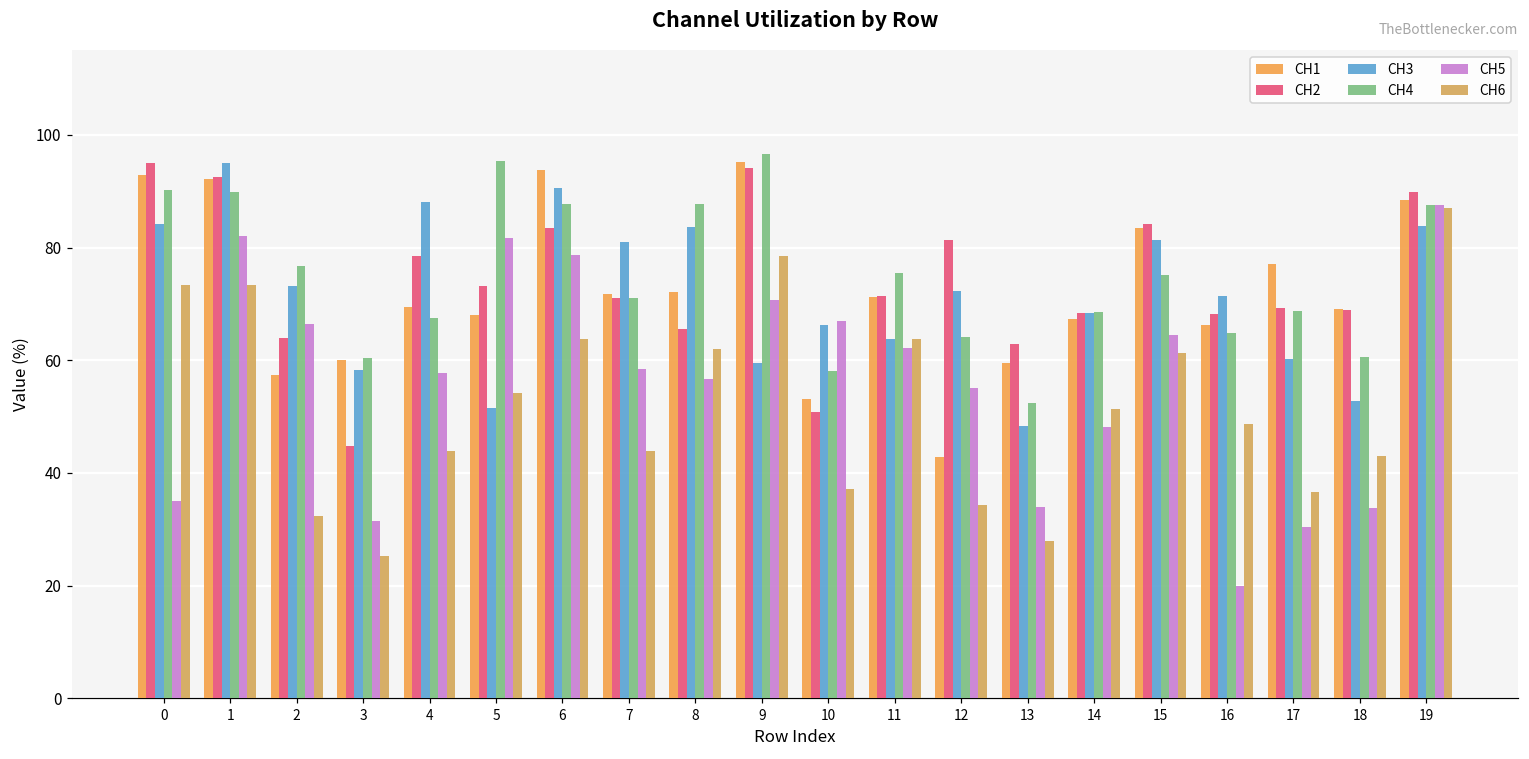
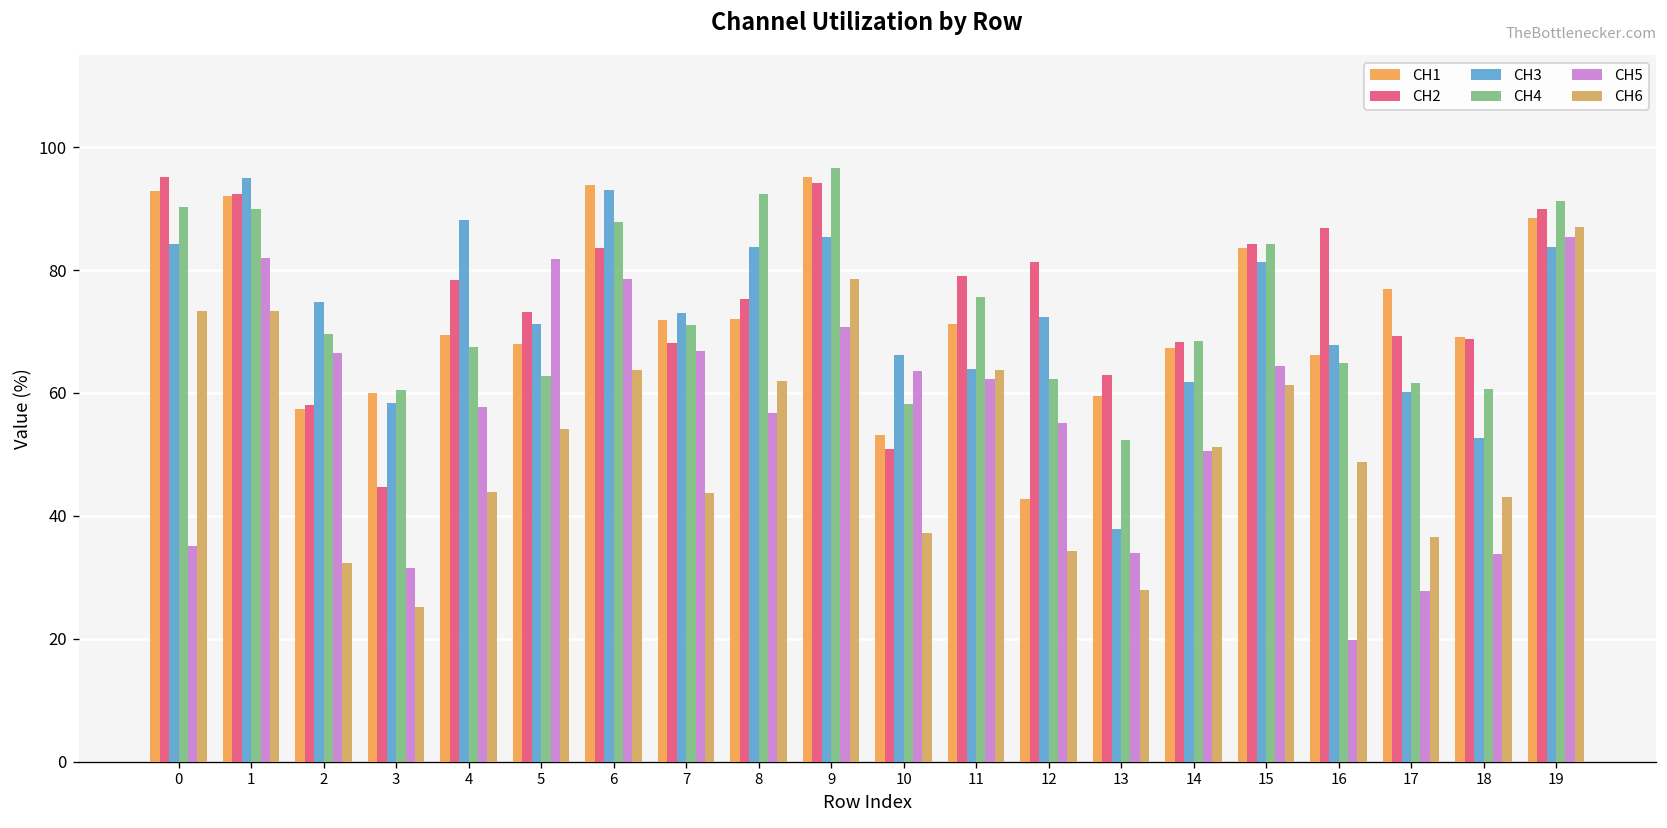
  {
    "CH2": {
      "0": 95,
      "1": 92,
-     "2": 64,
+     "2": 58,
      "3": 45,
      "4": 78,
      "5": 73,
      "6": 84,
-     "7": 71,
-     "8": 66,
+     "7": 68,
+     "8": 75,
      "9": 94,
      "10": 51,
-     "11": 71,
+     "11": 79,
      "12": 81,
      "13": 63,
      "14": 68,
      "15": 84,
-     "16": 68,
+     "16": 87,
      "17": 69,
      "18": 69,
      "19": 90
    },
    "CH3": {
      "0": 84,
      "1": 95,
-     "2": 73,
+     "2": 75,
      "3": 58,
      "4": 88,
-     "5": 51,
-     "6": 91,
-     "7": 81,
+     "5": 71,
+     "6": 93,
+     "7": 73,
      "8": 84,
-     "9": 60,
+     "9": 85,
      "10": 66,
      "11": 64,
      "12": 72,
-     "13": 48,
-     "14": 68,
+     "13": 38,
+     "14": 62,
      "15": 81,
-     "16": 71,
+     "16": 68,
      "17": 60,
      "18": 53,
      "19": 84
    },
    "CH4": {
      "0": 90,
      "1": 90,
-     "2": 77,
+     "2": 70,
      "3": 60,
      "4": 67,
-     "5": 95,
+     "5": 63,
      "6": 88,
      "7": 71,
-     "8": 88,
+     "8": 92,
      "9": 97,
      "10": 58,
      "11": 76,
-     "12": 64,
+     "12": 62,
      "13": 52,
      "14": 68,
-     "15": 75,
+     "15": 84,
      "16": 65,
-     "17": 69,
+     "17": 62,
      "18": 61,
-     "19": 88
+     "19": 91
    },
    "CH5": {
      "0": 35,
      "1": 82,
      "2": 66,
      "3": 31,
      "4": 58,
      "5": 82,
      "6": 79,
-     "7": 58,
+     "7": 67,
      "8": 57,
      "9": 71,
-     "10": 67,
+     "10": 64,
      "11": 62,
      "12": 55,
      "13": 34,
-     "14": 48,
+     "14": 51,
      "15": 64,
      "16": 20,
-     "17": 30,
+     "17": 28,
      "18": 34,
-     "19": 88
+     "19": 85
    }
  }
